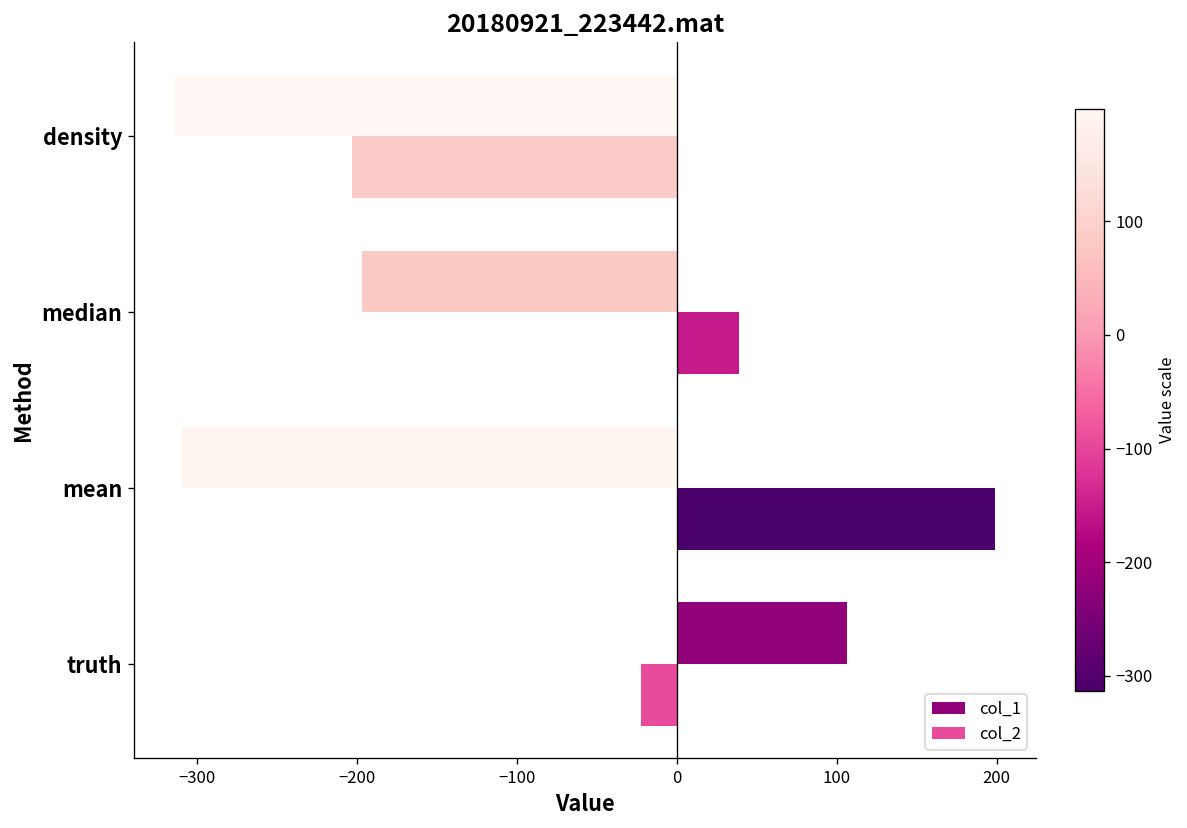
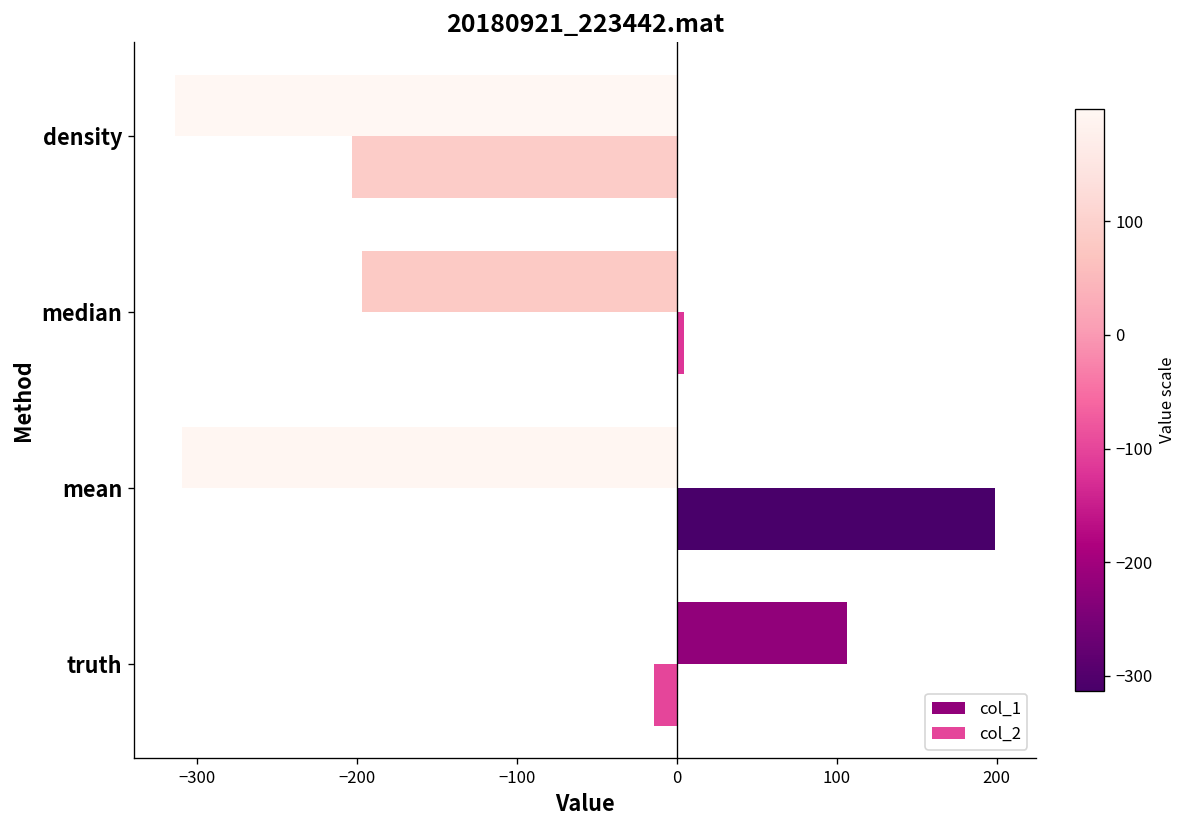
  {
    "col_1": {
      "density": -314,
      "median": -197,
      "mean": -309,
      "truth": 106
    },
    "col_2": {
      "density": -203,
-     "median": 39,
+     "median": 5,
      "mean": 199,
-     "truth": -23
+     "truth": -14
    }
  }
